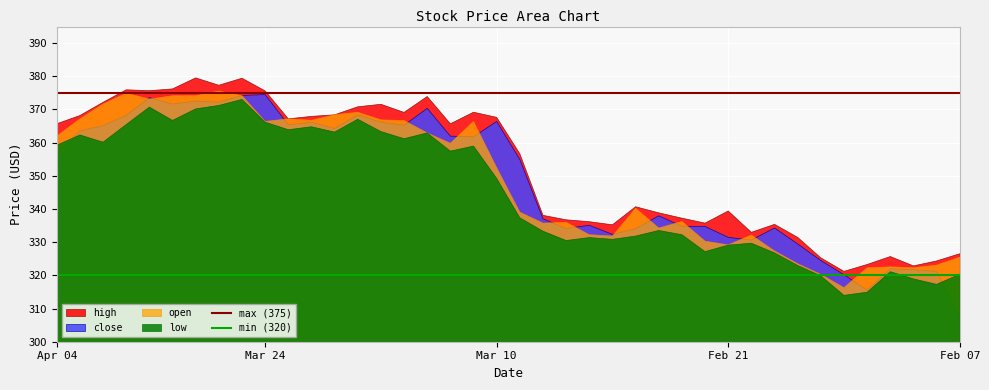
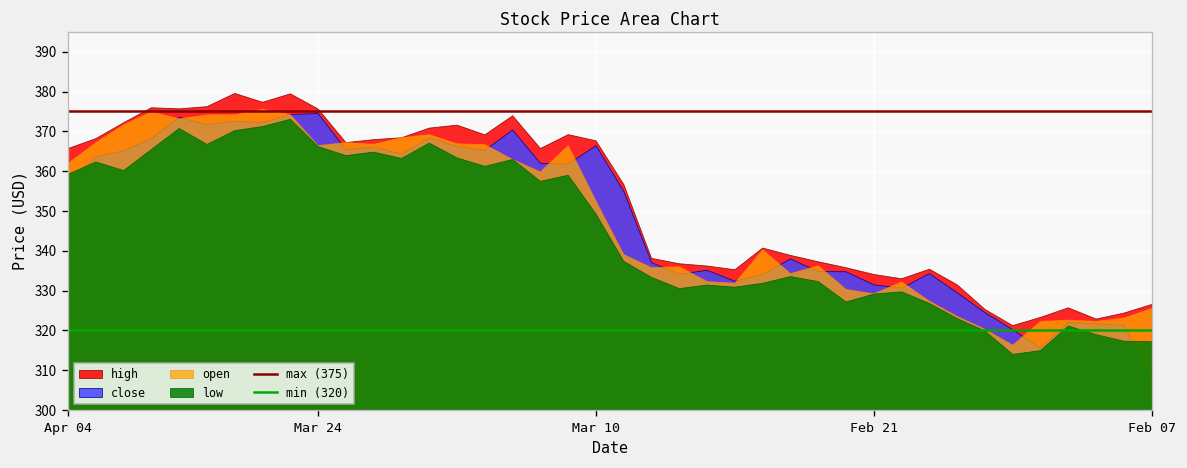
  {
    "high": {
      "Apr 04": 366,
      "Mar 24": 376,
      "Mar 10": 368,
-     "Feb 21": 339,
+     "Feb 21": 334,
      "Feb 07": 327
    },
    "close": {
      "Apr 04": 357,
      "Mar 24": 374,
      "Mar 10": 366,
      "Feb 21": 331,
      "Feb 07": 307
    },
    "open": {
      "Apr 04": 362,
      "Mar 10": 352,
      "Feb 07": 325
    },
    "low": {
      "Apr 04": 359,
      "Mar 10": 349,
-     "Feb 07": 320
+     "Feb 07": 317
    }
  }
